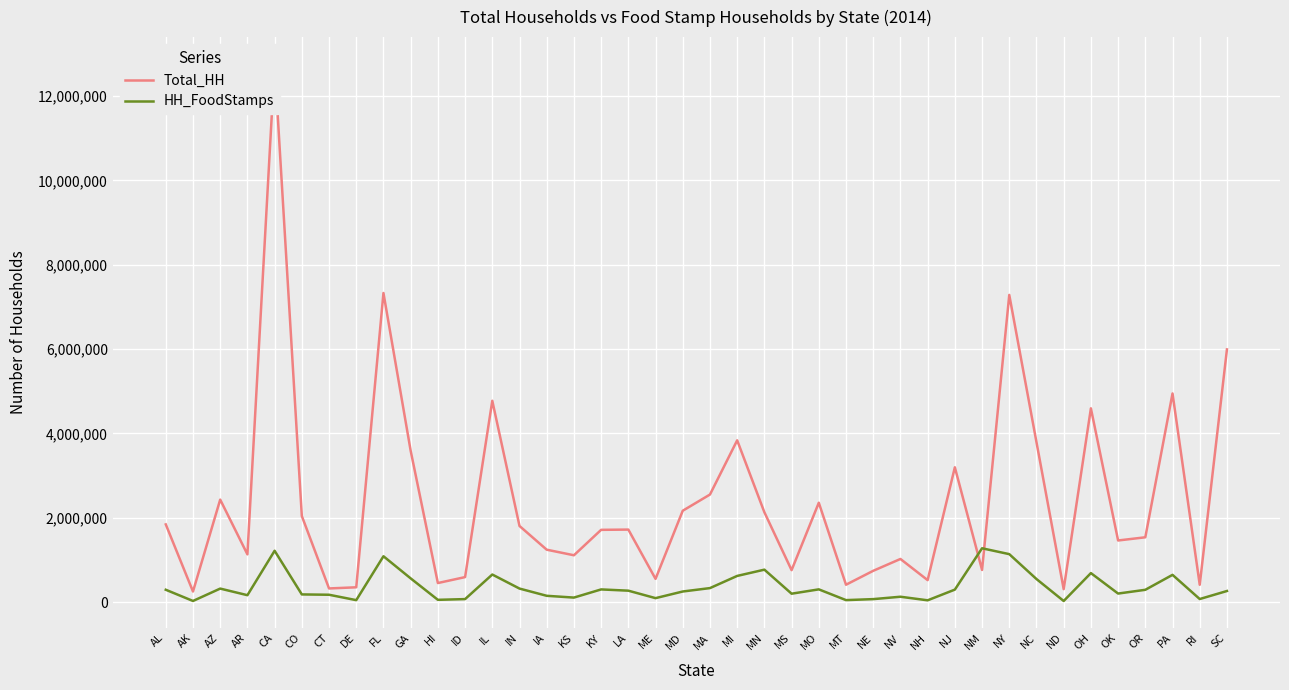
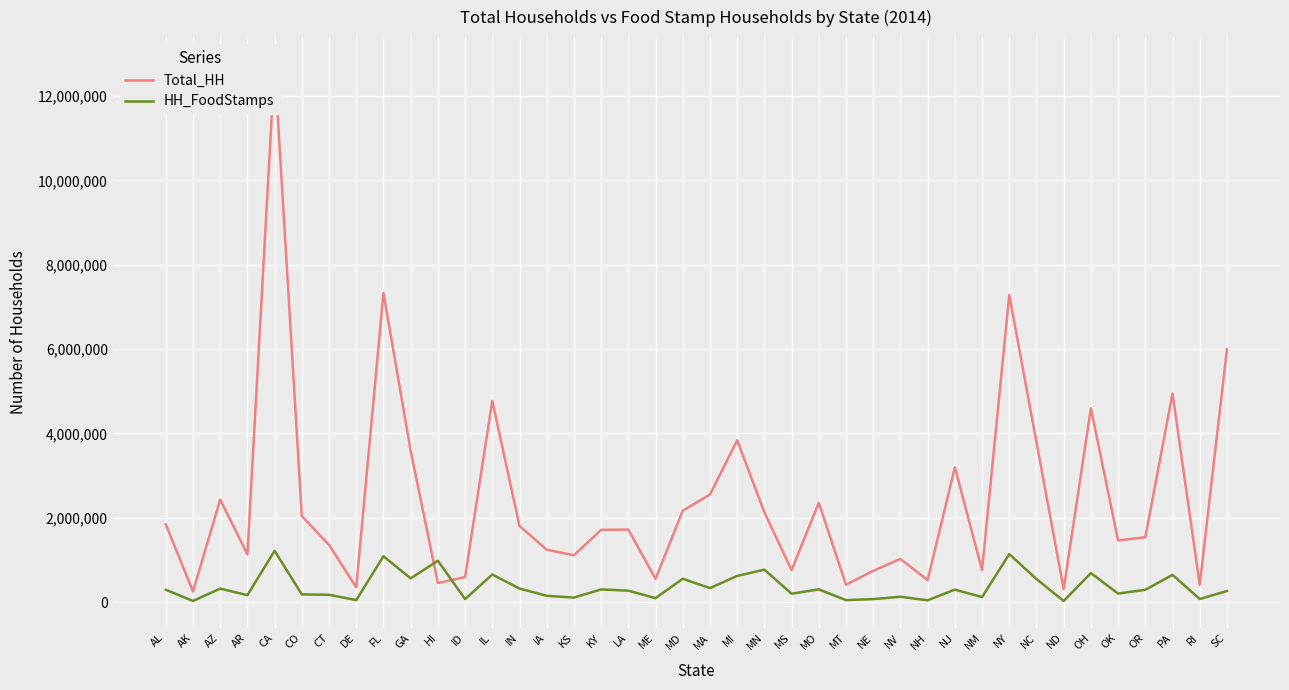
  {
    "Total_HH": {
      "AL": "1,800,000",
      "AK": "200,000",
      "AZ": "2,400,000",
      "AR": "1,100,000",
      "CO": "2,000,000",
-     "CT": "300,000",
+     "CT": "1,400,000",
      "DE": "300,000",
      "FL": "7,300,000",
      "GA": "3,600,000",
      "HI": "500,000",
      "ID": "600,000",
      "IL": "4,800,000",
      "IN": "1,800,000",
      "IA": "1,200,000",
      "KS": "1,100,000",
      "KY": "1,700,000",
      "LA": "1,700,000",
      "ME": "500,000",
      "MD": "2,200,000",
      "MA": "2,500,000",
      "MI": "3,800,000",
      "MN": "2,100,000",
      "MS": "800,000",
      "MO": "2,400,000",
      "MT": "400,000",
      "NE": "700,000",
      "NV": "1,000,000",
      "NH": "500,000",
      "NJ": "3,200,000",
      "NM": "800,000",
      "NY": "7,300,000",
      "NC": "3,800,000",
      "ND": "300,000",
      "OH": "4,600,000",
      "OK": "1,500,000",
      "OR": "1,500,000",
      "PA": "4,900,000",
      "RI": "400,000",
      "SC": "6,000,000"
    },
    "HH_FoodStamps": {
      "AL": "300,000",
      "AK": "0",
      "AZ": "300,000",
      "AR": "200,000",
      "CA": "1,200,000",
      "CO": "200,000",
      "CT": "200,000",
      "DE": "0",
      "FL": "1,100,000",
      "GA": "600,000",
-     "HI": "100,000",
+     "HI": "1,000,000",
      "ID": "100,000",
      "IL": "700,000",
      "IN": "300,000",
      "IA": "100,000",
      "KS": "100,000",
      "KY": "300,000",
      "LA": "300,000",
      "ME": "100,000",
-     "MD": "300,000",
+     "MD": "600,000",
      "MA": "300,000",
      "MI": "600,000",
      "MN": "800,000",
      "MS": "200,000",
      "MO": "300,000",
      "MT": "0",
      "NE": "100,000",
      "NV": "100,000",
      "NH": "0",
      "NJ": "300,000",
-     "NM": "1,300,000",
+     "NM": "100,000",
      "NY": "1,100,000",
      "NC": "500,000",
      "ND": "0",
      "OH": "700,000",
      "OK": "200,000",
      "OR": "300,000",
      "PA": "600,000",
      "RI": "100,000",
      "SC": "300,000"
    }
  }
